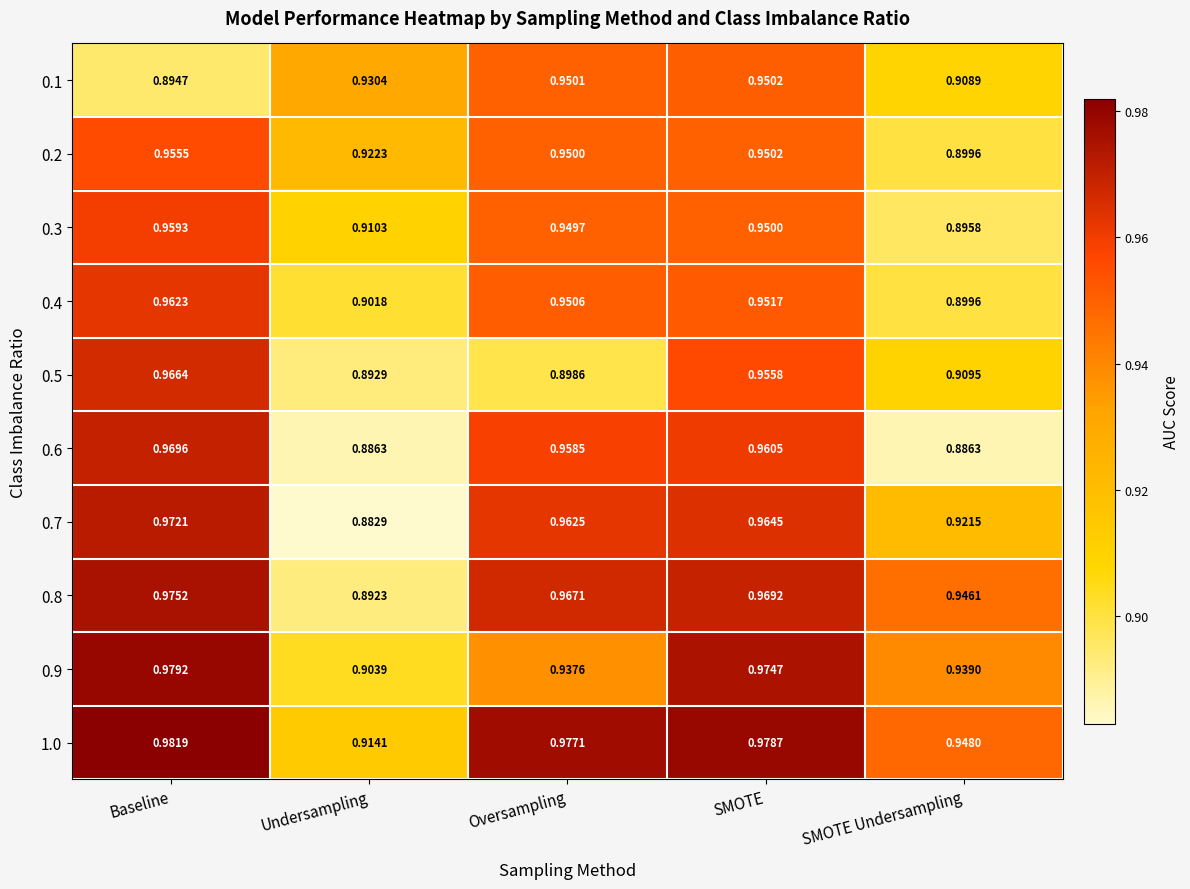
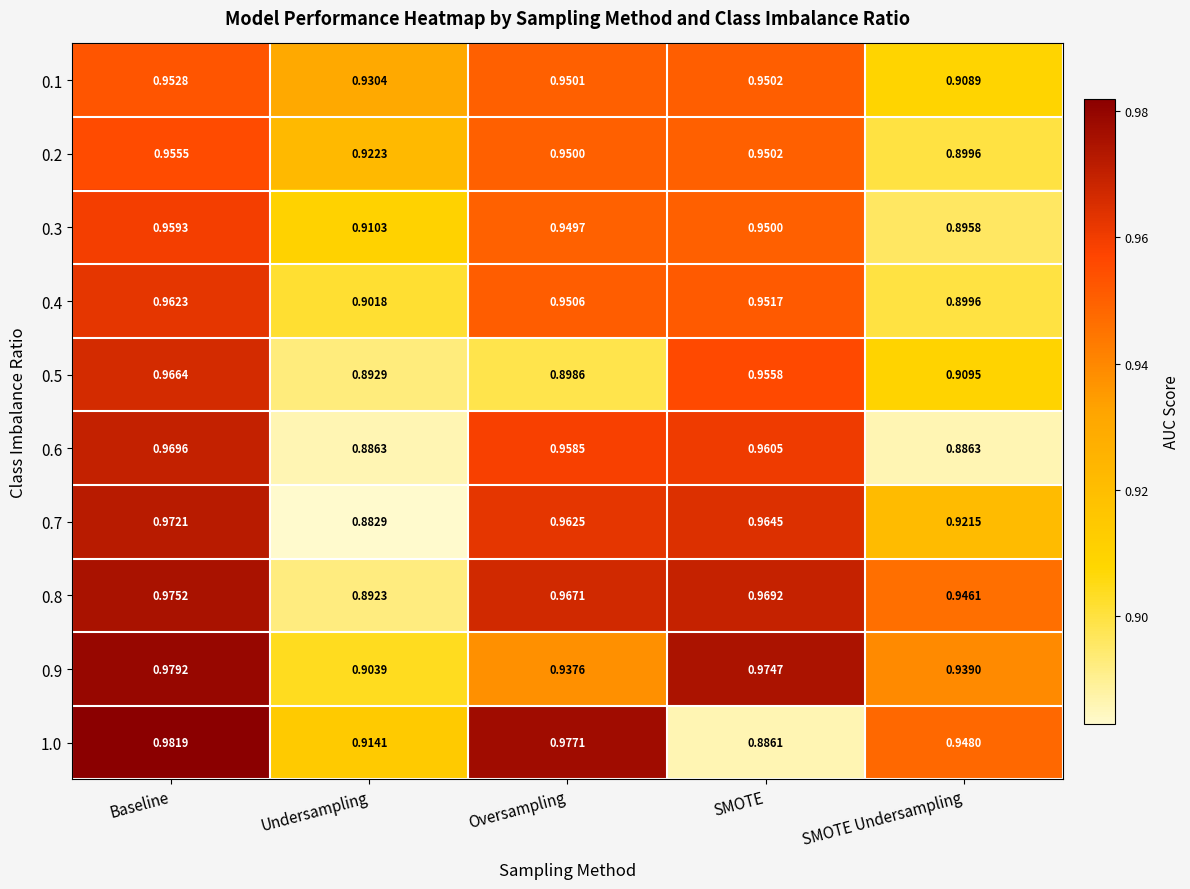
  {
    "0.1": {
-     "Baseline": 0.8947,
+     "Baseline": 0.9528,
      "Undersampling": 0.9304,
      "Oversampling": 0.9501,
      "SMOTE": 0.9502,
      "SMOTE Undersampling": 0.9089
    },
    "0.2": {
      "Baseline": 0.9555,
      "Undersampling": 0.9223,
      "Oversampling": 0.9500,
      "SMOTE": 0.9502,
      "SMOTE Undersampling": 0.8996
    },
    "0.3": {
      "Baseline": 0.9593,
      "Undersampling": 0.9103,
      "Oversampling": 0.9497,
      "SMOTE": 0.9500,
      "SMOTE Undersampling": 0.8958
    },
    "0.4": {
      "Baseline": 0.9623,
      "Undersampling": 0.9018,
      "Oversampling": 0.9506,
      "SMOTE": 0.9517,
      "SMOTE Undersampling": 0.8996
    },
    "0.5": {
      "Baseline": 0.9664,
      "Undersampling": 0.8929,
      "Oversampling": 0.8986,
      "SMOTE": 0.9558,
      "SMOTE Undersampling": 0.9095
    },
    "0.6": {
      "Baseline": 0.9696,
      "Undersampling": 0.8863,
      "Oversampling": 0.9585,
      "SMOTE": 0.9605,
      "SMOTE Undersampling": 0.8863
    },
    "0.7": {
      "Baseline": 0.9721,
      "Undersampling": 0.8829,
      "Oversampling": 0.9625,
      "SMOTE": 0.9645,
      "SMOTE Undersampling": 0.9215
    },
    "0.8": {
      "Baseline": 0.9752,
      "Undersampling": 0.8923,
      "Oversampling": 0.9671,
      "SMOTE": 0.9692,
      "SMOTE Undersampling": 0.9461
    },
    "0.9": {
      "Baseline": 0.9792,
      "Undersampling": 0.9039,
      "Oversampling": 0.9376,
      "SMOTE": 0.9747,
      "SMOTE Undersampling": 0.9390
    },
    "1.0": {
      "Baseline": 0.9819,
      "Undersampling": 0.9141,
      "Oversampling": 0.9771,
-     "SMOTE": 0.9787,
+     "SMOTE": 0.8861,
      "SMOTE Undersampling": 0.9480
    }
  }
